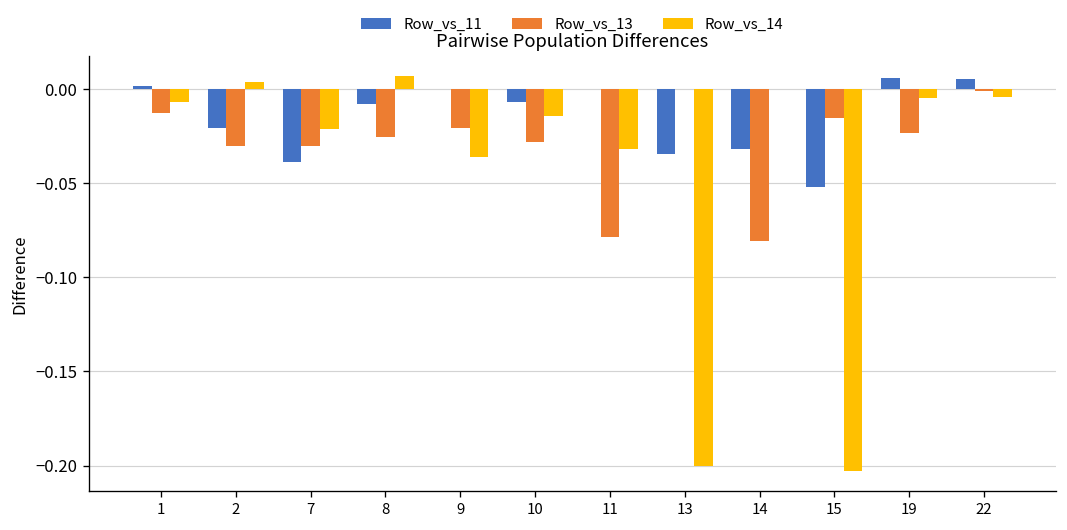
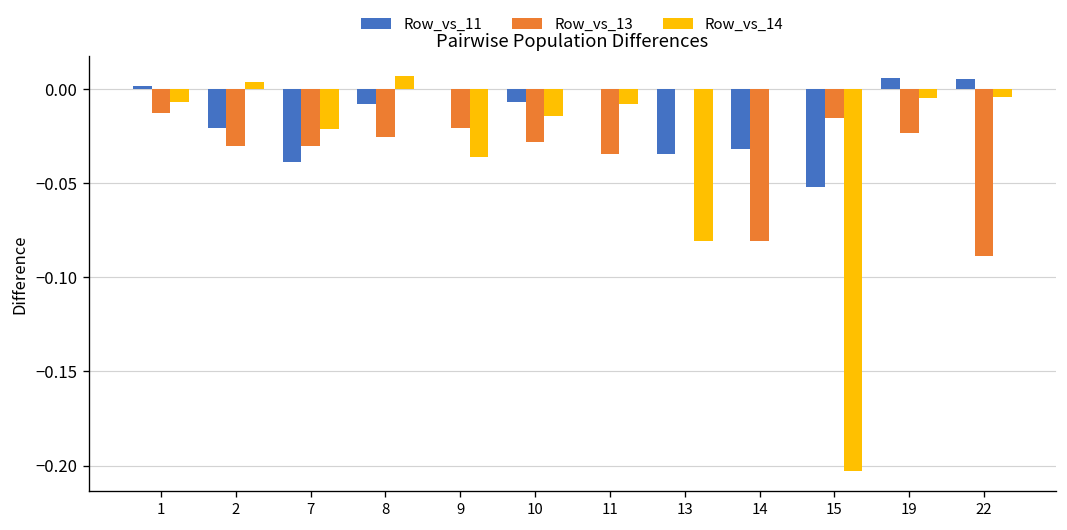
  {
    "Row_vs_11": {
      "1": 0.002,
      "2": -0.020,
      "7": -0.039,
      "8": -0.008,
      "10": -0.007,
      "11": 0.000,
      "13": -0.034,
      "14": -0.032,
      "15": -0.052,
      "19": 0.006,
      "22": 0.005
    },
    "Row_vs_13": {
      "1": -0.012,
      "2": -0.030,
      "7": -0.030,
      "8": -0.025,
      "9": -0.021,
      "10": -0.028,
-     "11": -0.079,
+     "11": -0.034,
      "13": 0.000,
      "14": -0.080,
      "15": -0.015,
      "19": -0.023,
-     "22": -0.001
+     "22": -0.089
    },
    "Row_vs_14": {
      "1": -0.007,
      "2": 0.004,
      "7": -0.021,
      "8": 0.007,
      "9": -0.036,
      "10": -0.014,
-     "11": -0.032,
-     "13": -0.200,
+     "11": -0.008,
+     "13": -0.080,
      "14": 0.000,
      "15": -0.203,
      "19": -0.005,
      "22": -0.004
    }
  }
